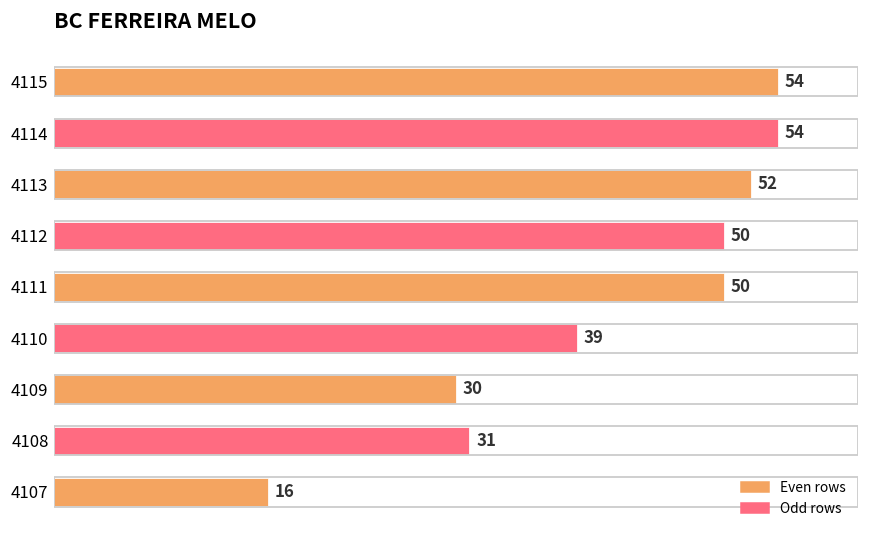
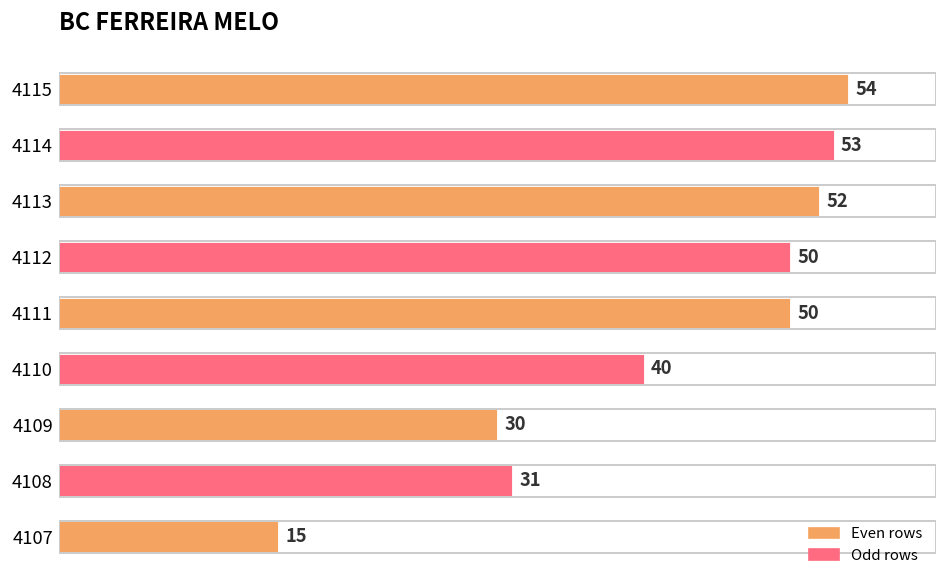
  {
    "4115": 54,
-   "4114": 54,
+   "4114": 53,
    "4113": 52,
    "4112": 50,
    "4111": 50,
-   "4110": 39,
+   "4110": 40,
    "4109": 30,
    "4108": 31,
-   "4107": 16
+   "4107": 15
  }
